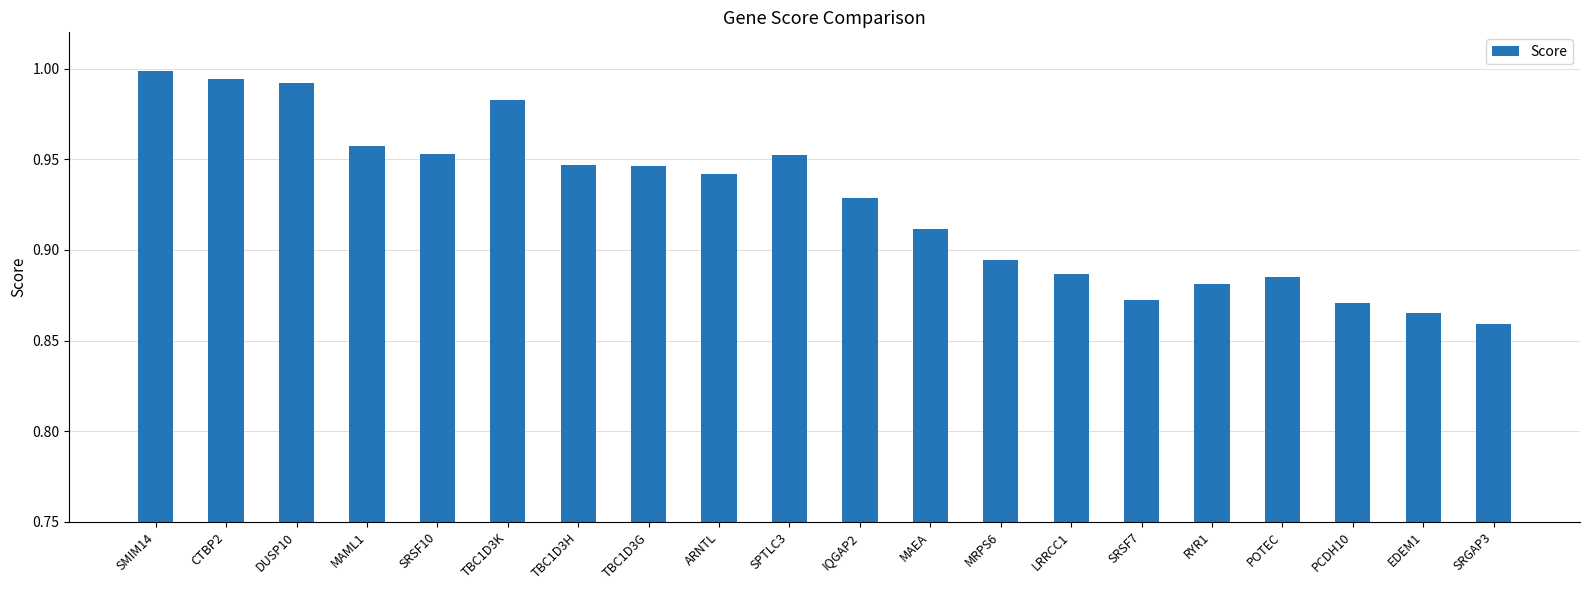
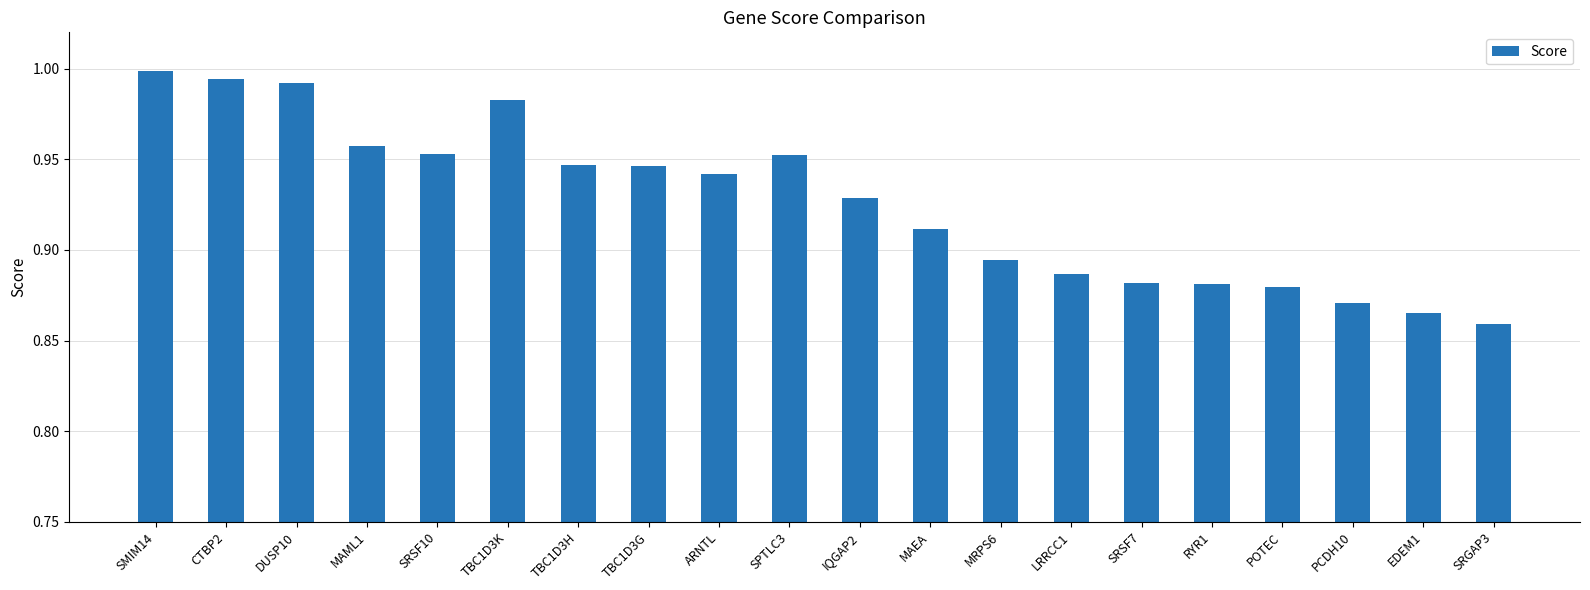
  {
    "SMIM14": 0.999,
    "CTBP2": 0.994,
    "DUSP10": 0.992,
    "MAML1": 0.957,
    "SRSF10": 0.953,
    "TBC1D3K": 0.983,
    "TBC1D3H": 0.947,
    "TBC1D3G": 0.946,
    "ARNTL": 0.942,
    "SPTLC3": 0.953,
    "IQGAP2": 0.929,
    "MAEA": 0.911,
    "MRPS6": 0.895,
    "LRRCC1": 0.887,
-   "SRSF7": 0.872,
+   "SRSF7": 0.882,
    "RYR1": 0.881,
-   "POTEC": 0.885,
+   "POTEC": 0.880,
    "PCDH10": 0.871,
    "EDEM1": 0.865,
    "SRGAP3": 0.859
  }
